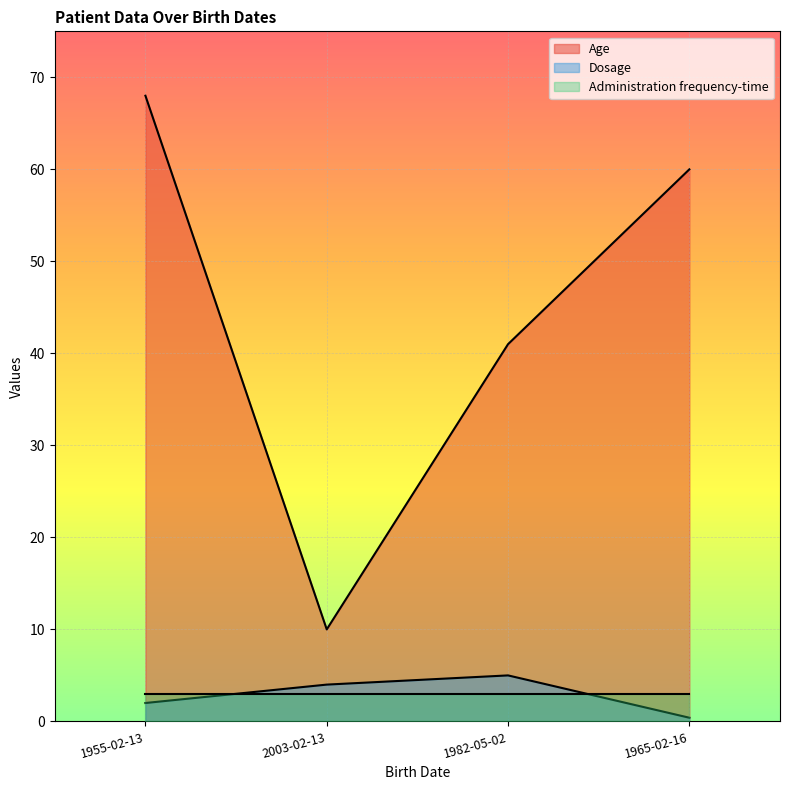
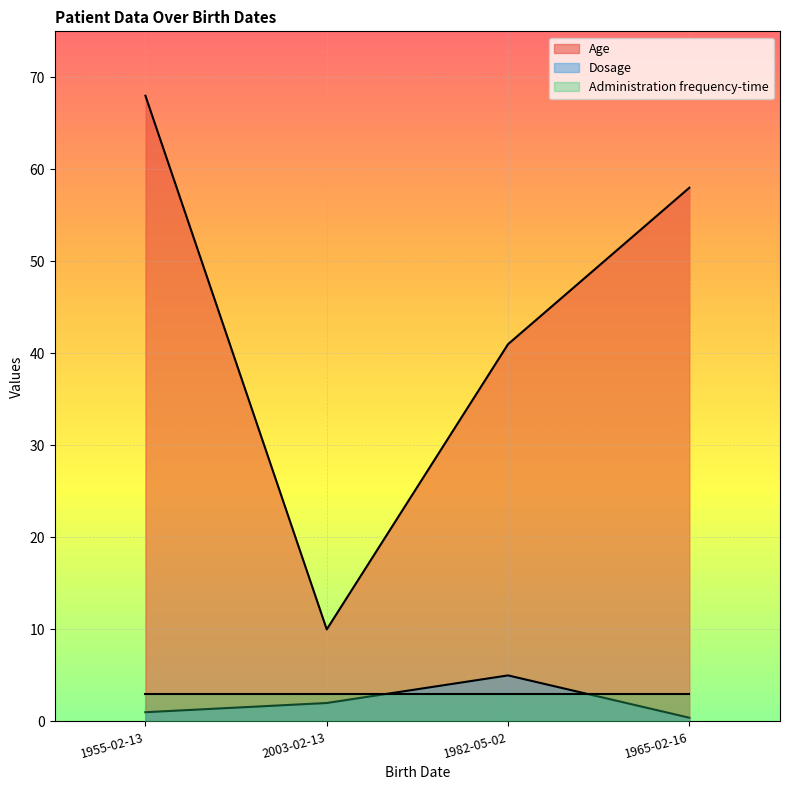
  {
    "Age": {
      "1955-02-13": 68,
      "2003-02-13": 10,
      "1982-05-02": 41,
-     "1965-02-16": 60
+     "1965-02-16": 58
    },
    "Dosage": {
-     "1955-02-13": 2,
-     "2003-02-13": 4,
+     "1955-02-13": 1,
+     "2003-02-13": 2,
      "1982-05-02": 5,
      "1965-02-16": 0
    },
    "Administration frequency-time": {
      "1955-02-13": 3,
      "2003-02-13": 3,
      "1982-05-02": 3,
      "1965-02-16": 3
    }
  }
